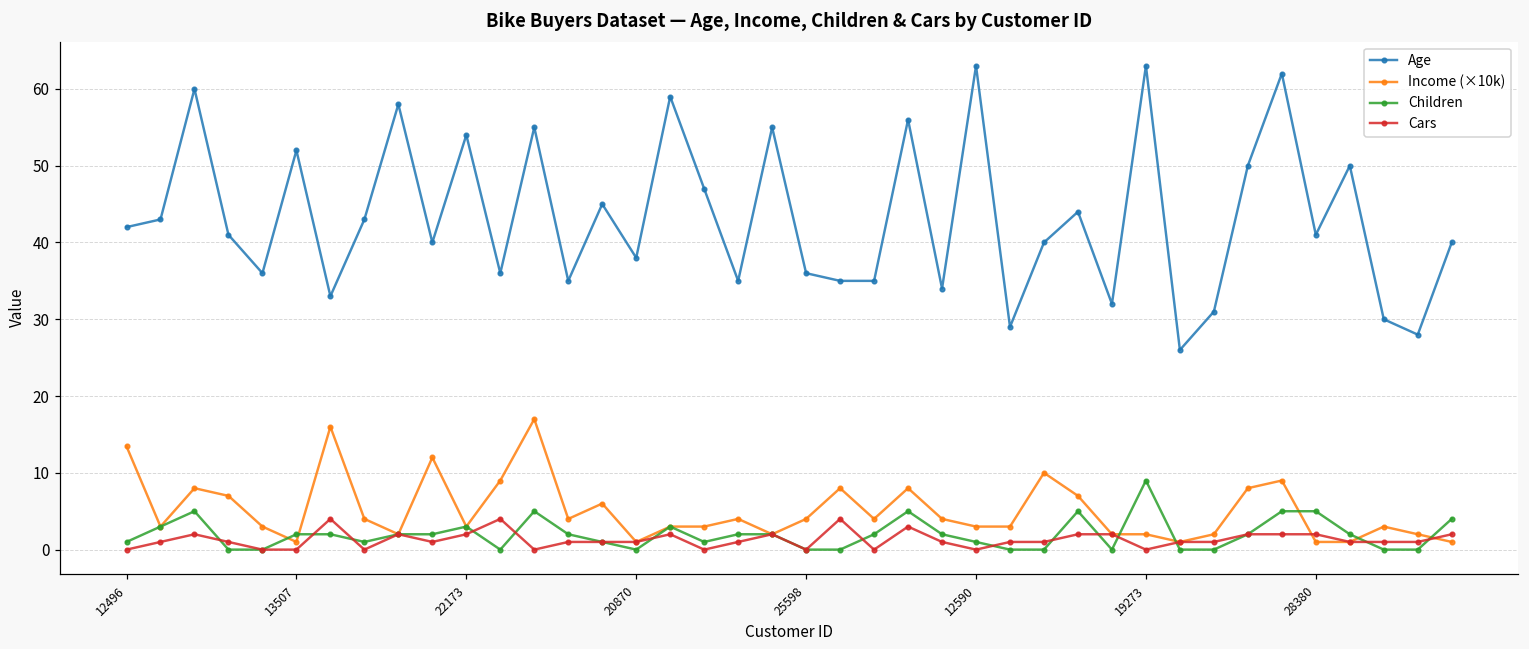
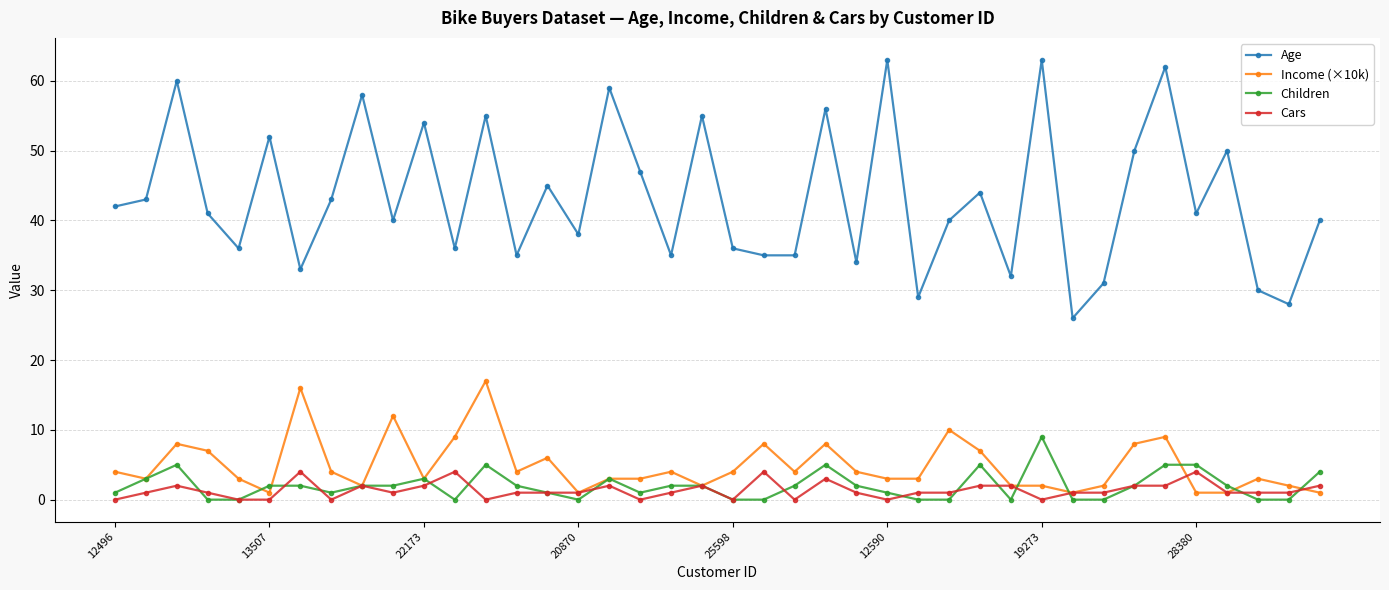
  {
    "Age": {
      "12496": 42,
      "13507": 52,
      "22173": 54,
      "20870": 38,
      "25598": 36,
      "12590": 63,
      "19273": 63,
      "28380": 41
    },
    "Income (×10k)": {
-     "12496": 13,
+     "12496": 4,
      "13507": 1,
      "25598": 4,
      "12590": 3,
      "19273": 2,
      "28380": 1
    },
    "Children": {
      "12496": 1,
      "13507": 2,
      "20870": 0,
      "12590": 1,
      "19273": 9,
      "28380": 5
    },
    "Cars": {
      "12496": 0,
      "13507": 0,
      "22173": 2,
      "12590": 0,
      "19273": 0,
-     "28380": 2
+     "28380": 4
    }
  }
